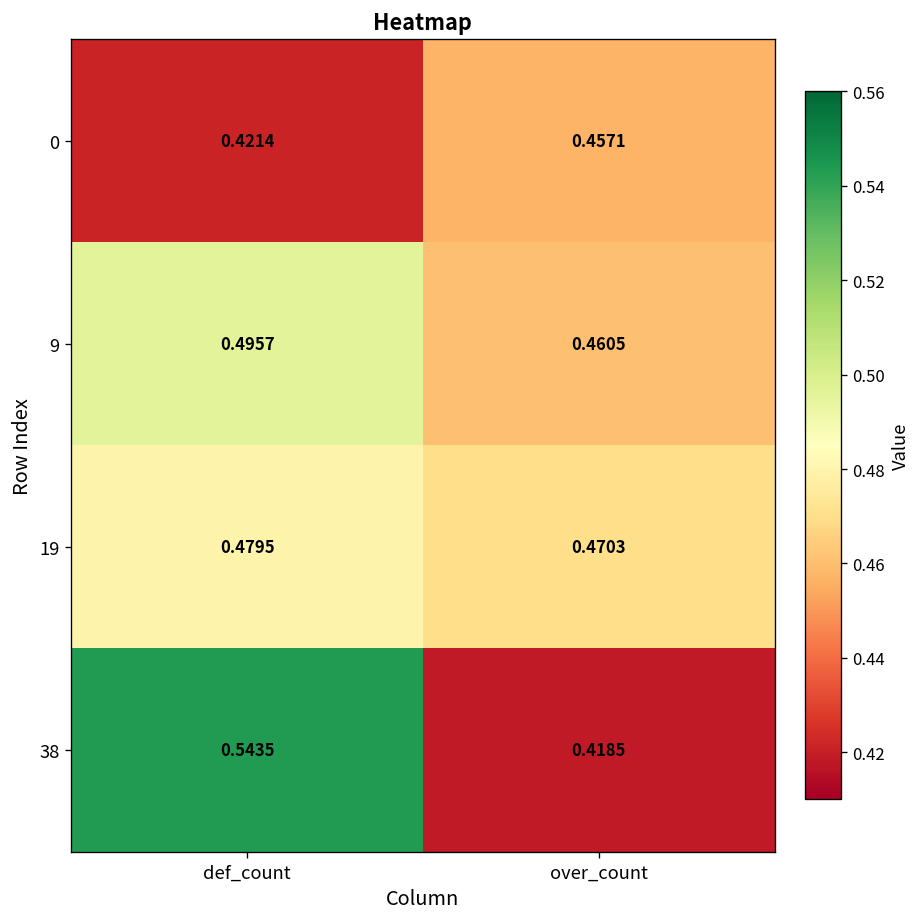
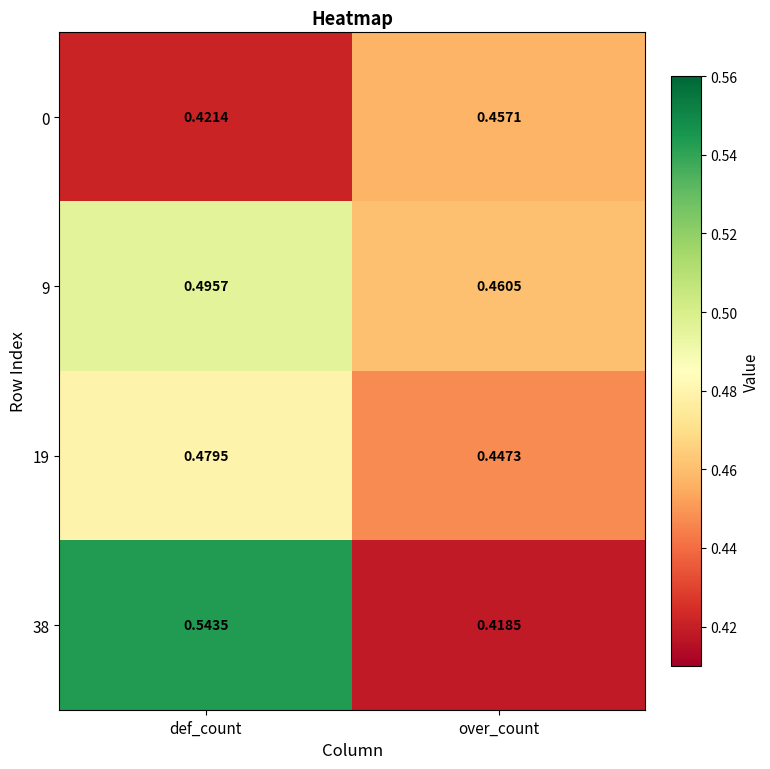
  {
    "0": {
      "def_count": 0.4214,
      "over_count": 0.4571
    },
    "9": {
      "def_count": 0.4957,
      "over_count": 0.4605
    },
    "19": {
      "def_count": 0.4795,
-     "over_count": 0.4703
+     "over_count": 0.4473
    },
    "38": {
      "def_count": 0.5435,
      "over_count": 0.4185
    }
  }
